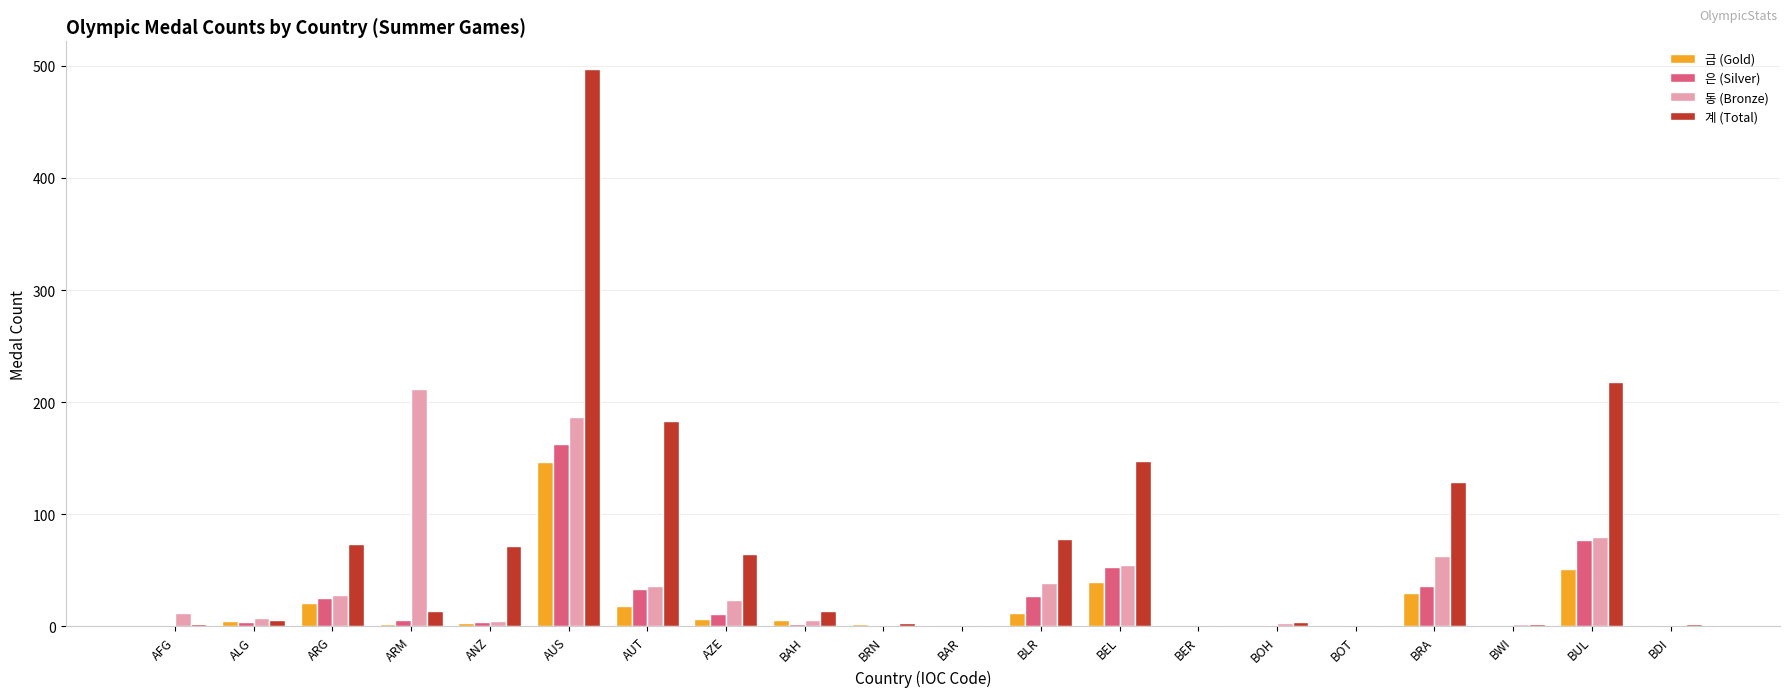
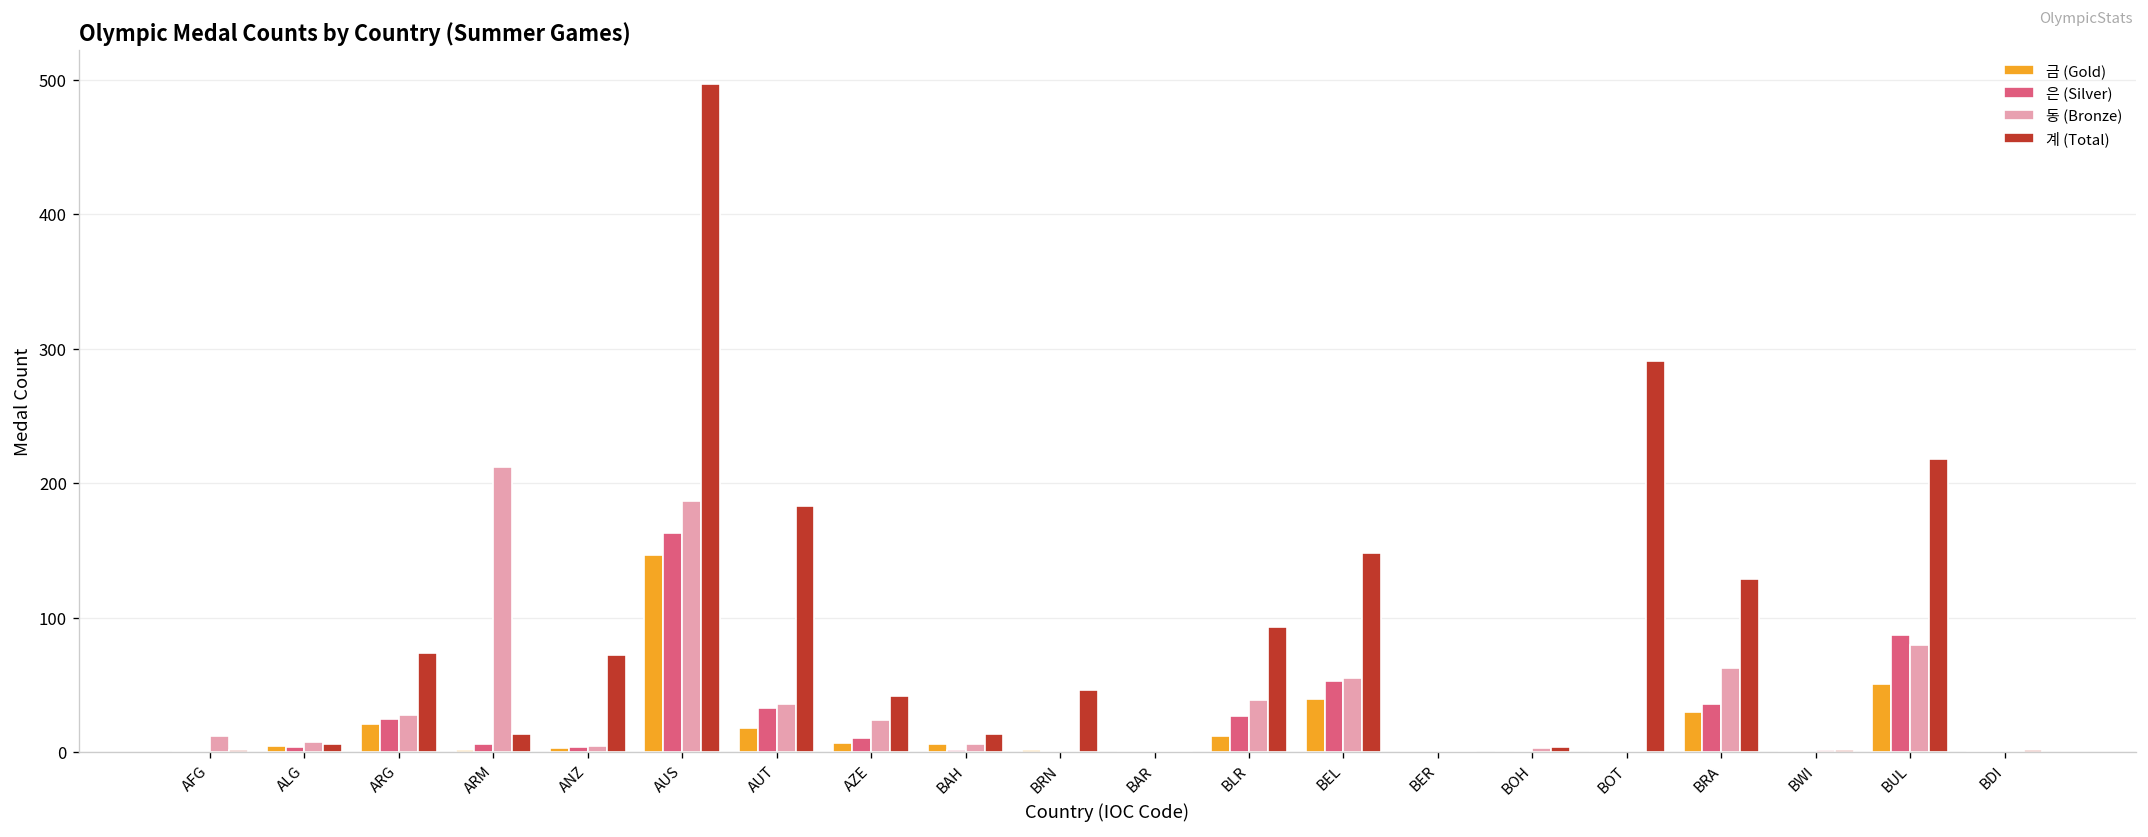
  {
    "금 (Gold)": {
      "AFG": 0,
      "ALG": 5,
      "ARG": 21,
      "ANZ": 3,
      "AUS": 147,
      "AUT": 18,
      "AZE": 7,
      "BAH": 6,
      "BAR": 0,
      "BLR": 12,
      "BEL": 40,
      "BER": 0,
      "BOH": 0,
      "BOT": 0,
      "BRA": 30,
      "BWI": 0,
      "BUL": 51
    },
    "은 (Silver)": {
      "AFG": 0,
      "ALG": 4,
      "ARG": 25,
      "ARM": 6,
      "ANZ": 4,
      "AUS": 163,
      "AUT": 33,
      "AZE": 11,
      "BAR": 0,
      "BLR": 27,
      "BEL": 53,
      "BER": 0,
      "BRA": 36,
      "BWI": 0,
-     "BUL": 77
+     "BUL": 87
    },
    "동 (Bronze)": {
      "AFG": 12,
      "ALG": 8,
      "ARG": 28,
      "ARM": 212,
      "ANZ": 5,
      "AUS": 187,
      "AUT": 36,
      "AZE": 24,
      "BAH": 6,
      "BRN": 0,
      "BLR": 39,
      "BEL": 55,
      "BOH": 3,
      "BOT": 0,
      "BRA": 63,
      "BUL": 80,
      "BDI": 0
    },
    "계 (Total)": {
      "ALG": 6,
      "ARG": 74,
      "ARM": 14,
      "ANZ": 72,
      "AUS": 497,
      "AUT": 183,
-     "AZE": 65,
+     "AZE": 42,
      "BAH": 14,
-     "BRN": 3,
-     "BLR": 78,
+     "BRN": 46,
+     "BLR": 93,
      "BEL": 148,
      "BOH": 4,
-     "BOT": 1,
+     "BOT": 291,
      "BRA": 129,
      "BUL": 218
    }
  }
